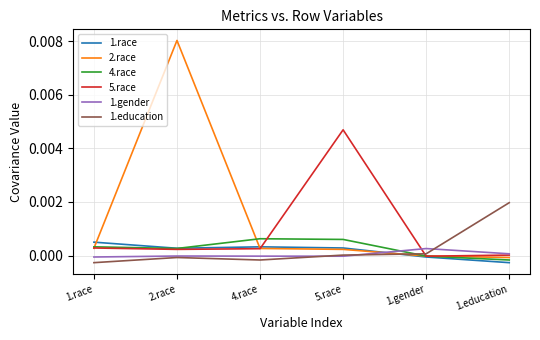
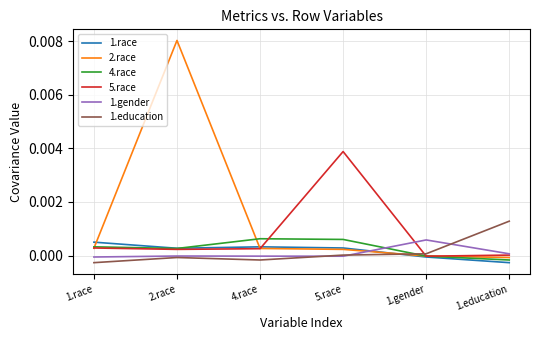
  {
    "1.race": {
      "1.race": 0.0005,
      "1.education": -0.0003
    },
    "2.race": {
      "2.race": 0.0080
    },
    "4.race": {
      "4.race": 0.0006,
      "5.race": 0.0006
    },
    "5.race": {
-     "5.race": 0.0047
+     "5.race": 0.0039
    },
    "1.gender": {
      "1.race": -0.0001,
      "4.race": 0.0000,
-     "1.gender": 0.0003
+     "1.gender": 0.0006
    },
    "1.education": {
      "1.race": -0.0003,
      "4.race": -0.0002,
-     "1.education": 0.0020
+     "1.education": 0.0013
    }
  }
